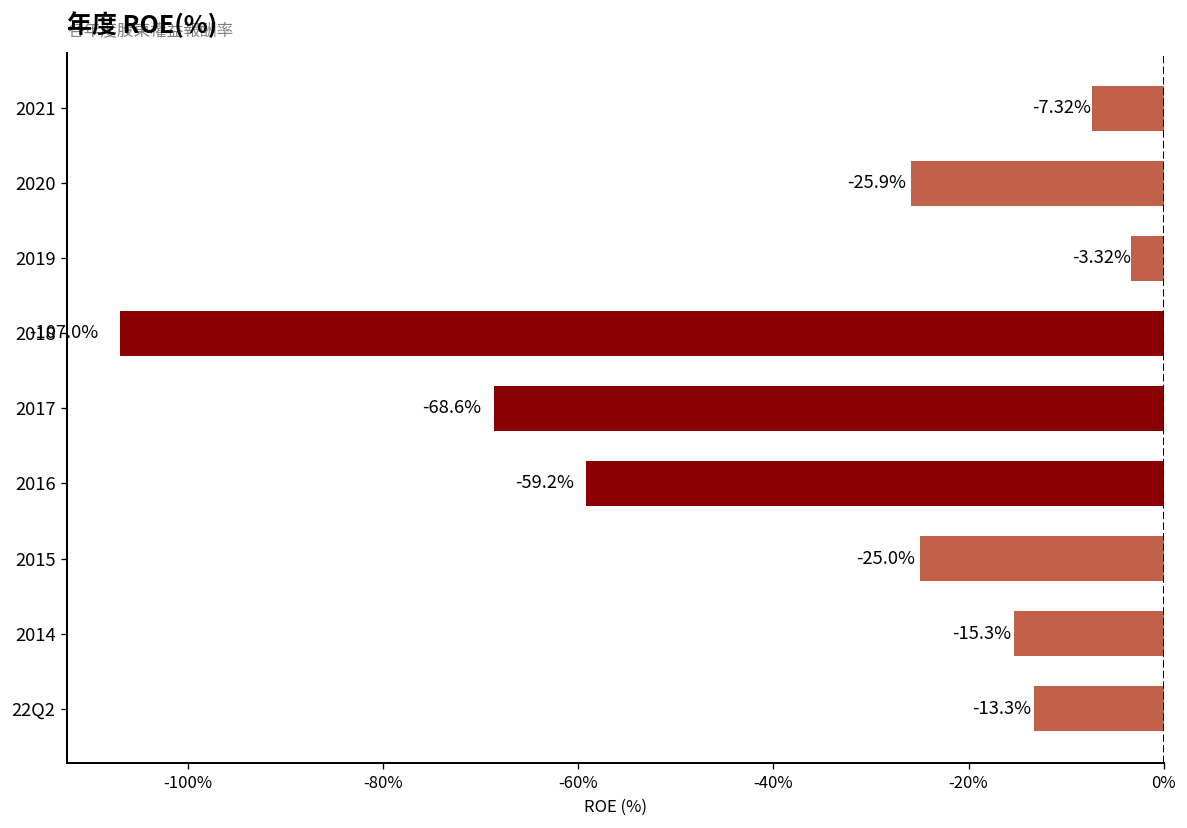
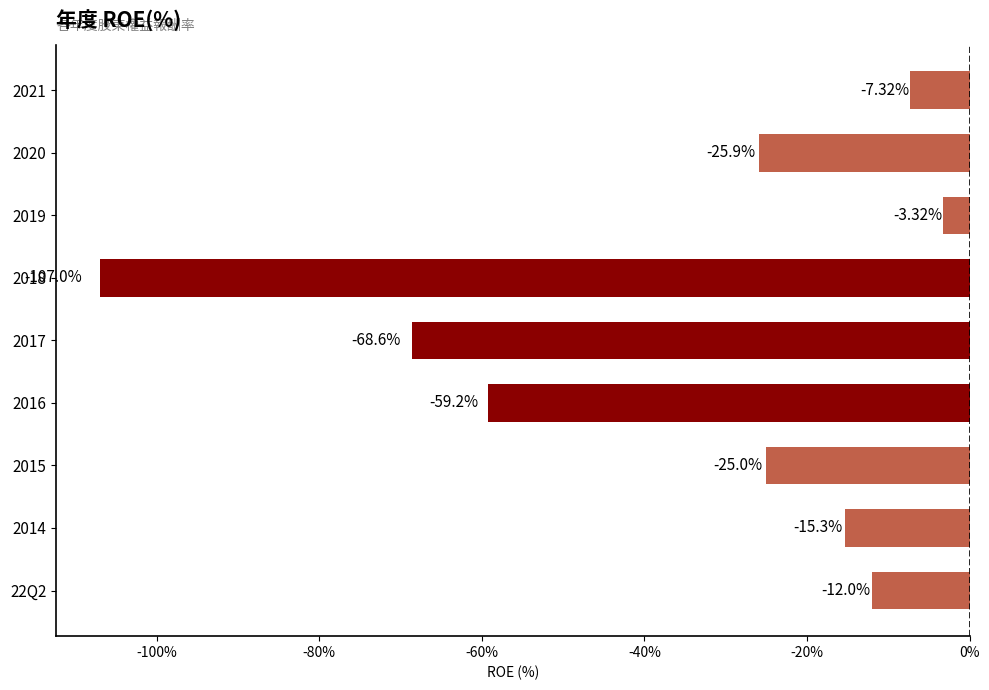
  {
    "2021": "-7.32%",
    "2020": "-25.9%",
    "2019": "-3.32%",
    "2018": "-107.0%",
    "2017": "-68.6%",
    "2016": "-59.2%",
    "2015": "-25.0%",
    "2014": "-15.3%",
-   "22Q2": "-13.3%"
+   "22Q2": "-12.0%"
  }
